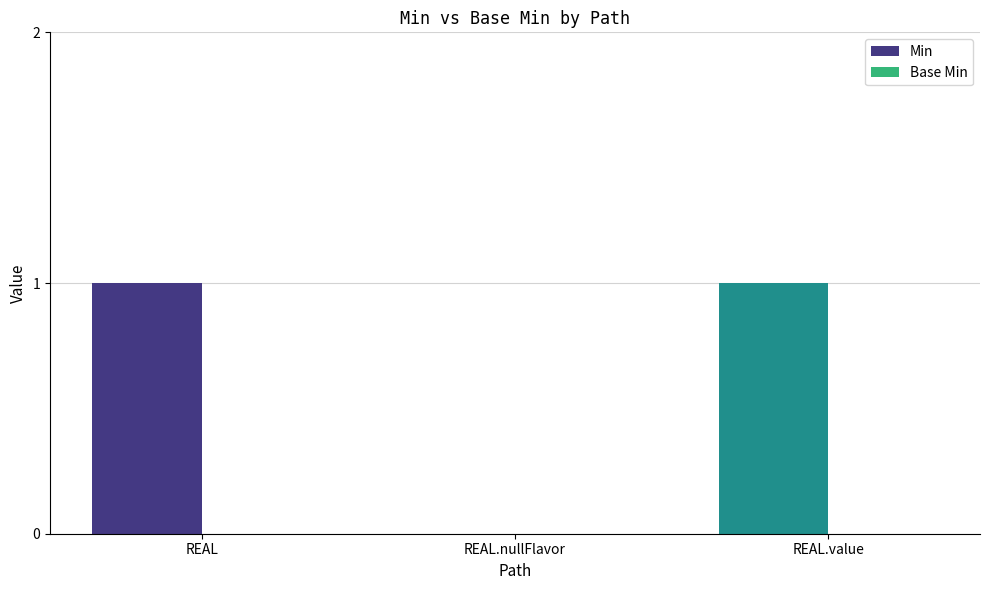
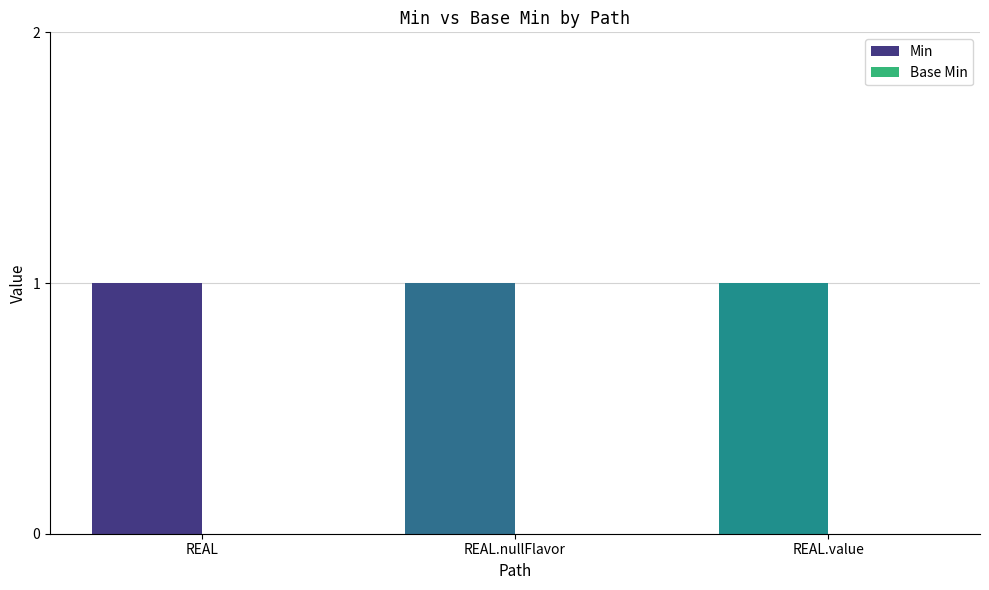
  {
    "Min": {
      "REAL": 1,
-     "REAL.nullFlavor": 0,
+     "REAL.nullFlavor": 1,
      "REAL.value": 1
    },
    "Base Min": {
      "REAL": 0,
      "REAL.nullFlavor": 0,
      "REAL.value": 0
    }
  }
